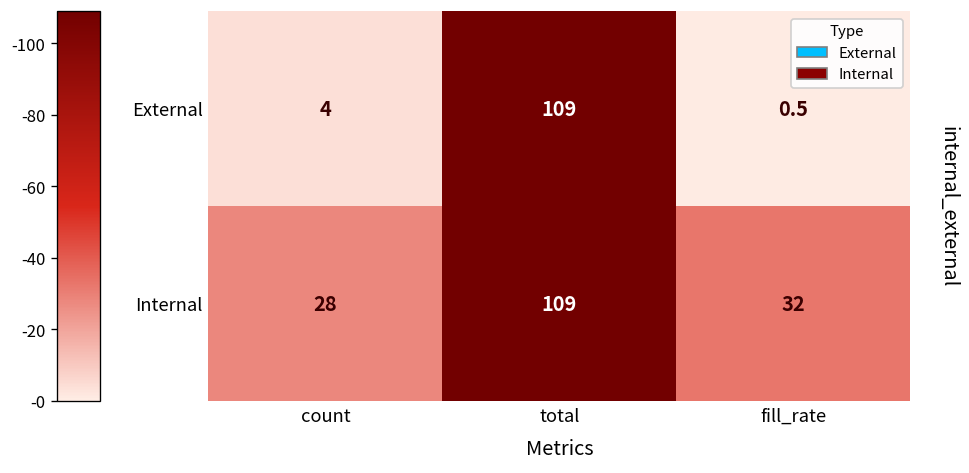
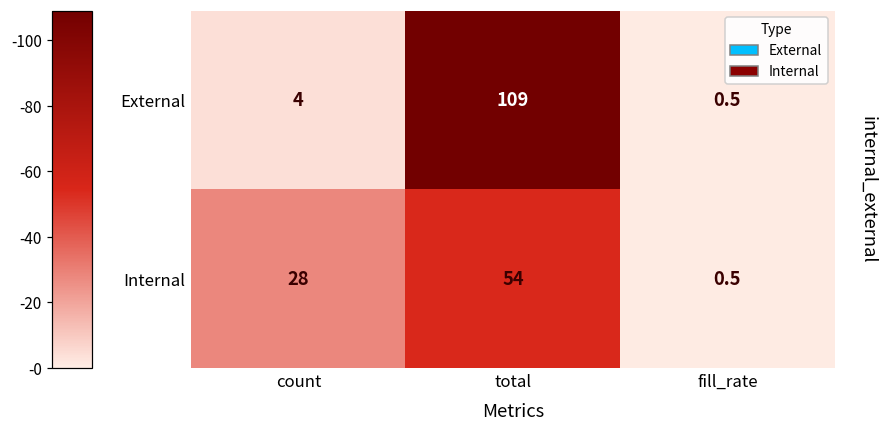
  {
    "External": {
      "count": 4,
      "total": 109,
      "fill_rate": 0.5
    },
    "Internal": {
      "count": 28,
-     "total": 109,
-     "fill_rate": 32
+     "total": 54,
+     "fill_rate": 0.5
    }
  }
